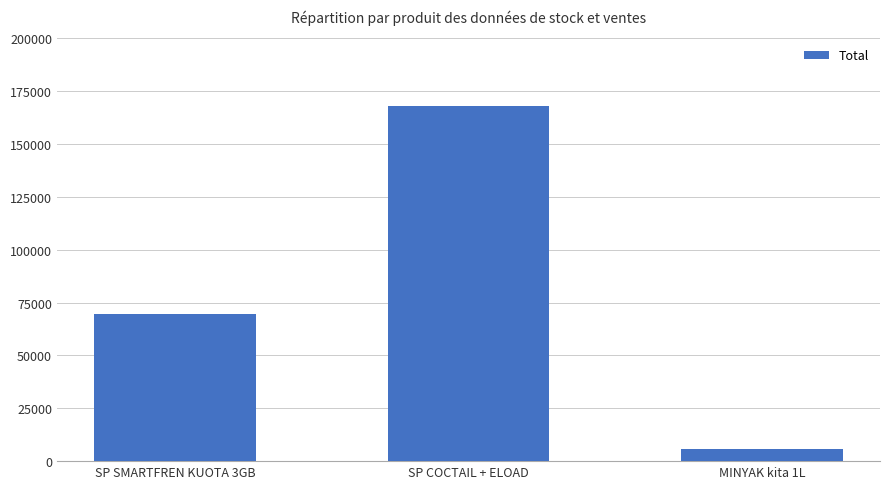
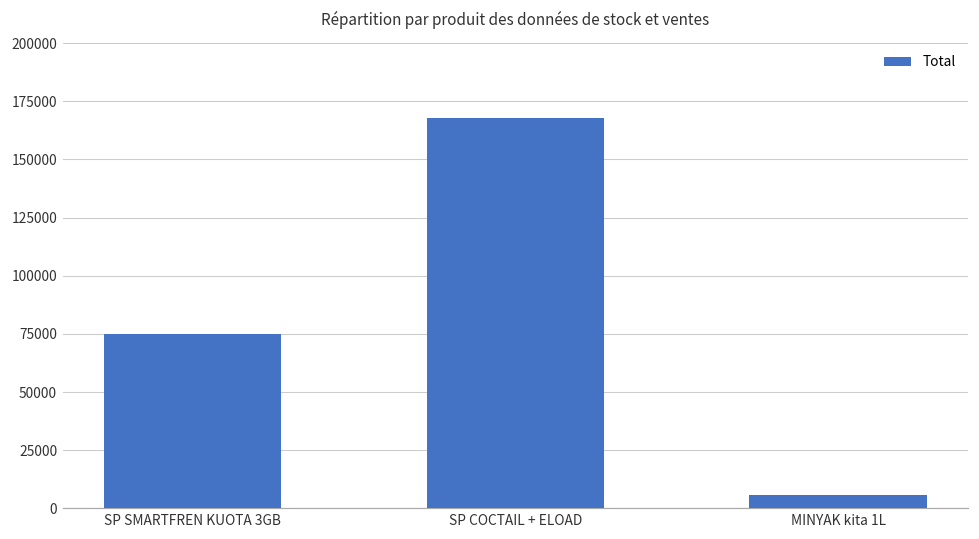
  {
-   "SP SMARTFREN KUOTA 3GB": 70000,
+   "SP SMARTFREN KUOTA 3GB": 75000,
    "SP COCTAIL + ELOAD": 168000,
    "MINYAK kita 1L": 6000
  }
